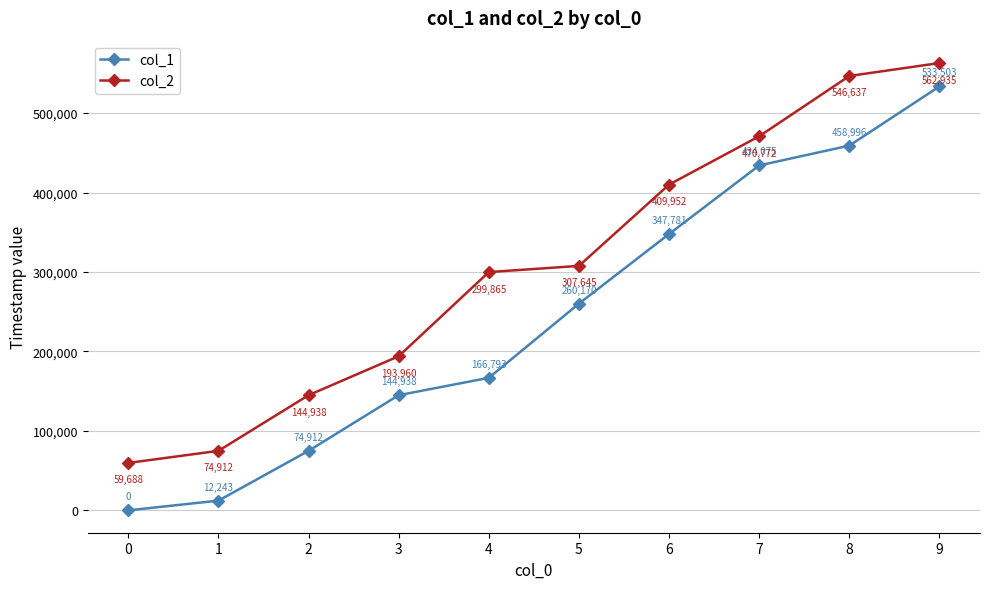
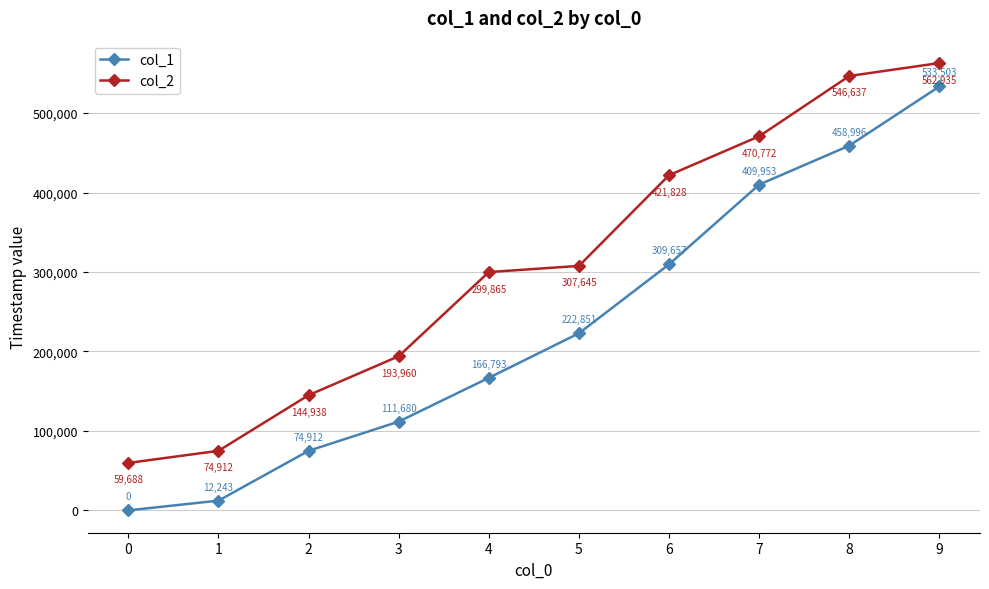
  {
    "col_1": {
      "0": "0",
      "1": "12,243",
      "2": "74,912",
-     "3": "144,938",
+     "3": "111,680",
      "4": "166,793",
-     "5": "260,170",
-     "6": "347,781",
-     "7": "434,075",
+     "5": "222,851",
+     "6": "309,657",
+     "7": "409,953",
      "8": "458,996"
    },
    "col_2": {
      "0": "59,688",
      "1": "74,912",
      "2": "144,938",
      "3": "193,960",
      "4": "299,865",
      "5": "307,645",
-     "6": "409,952",
+     "6": "421,828",
      "7": "470,772",
      "8": "546,637"
    }
  }
